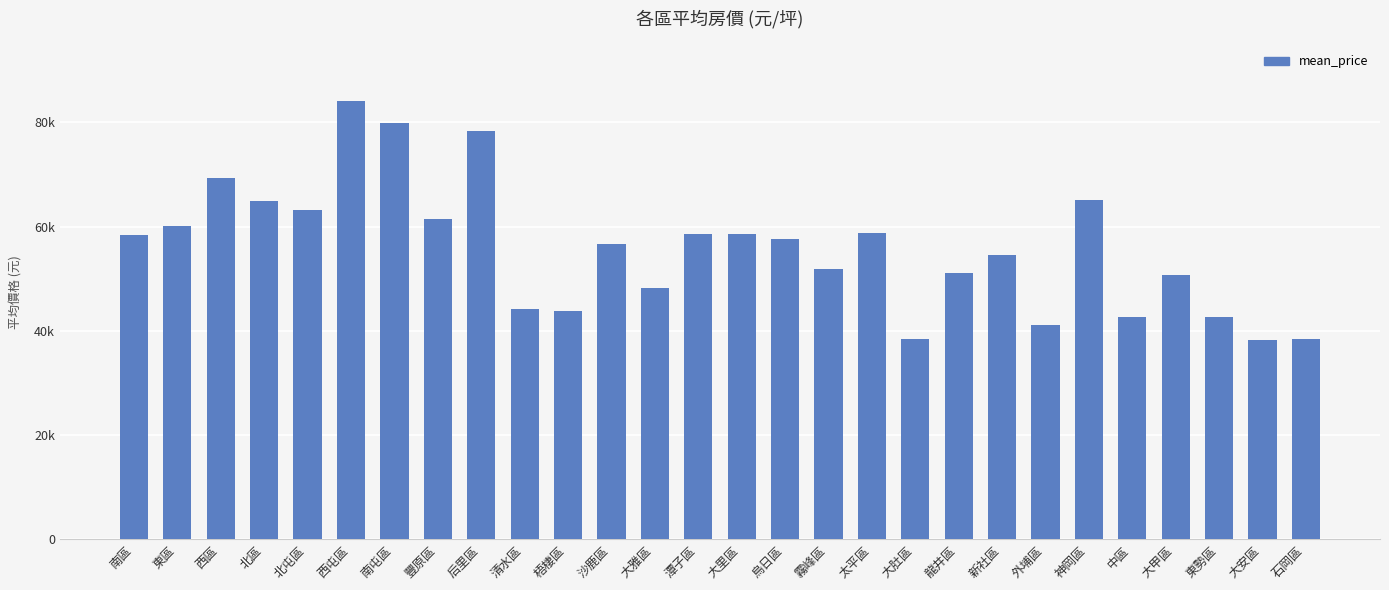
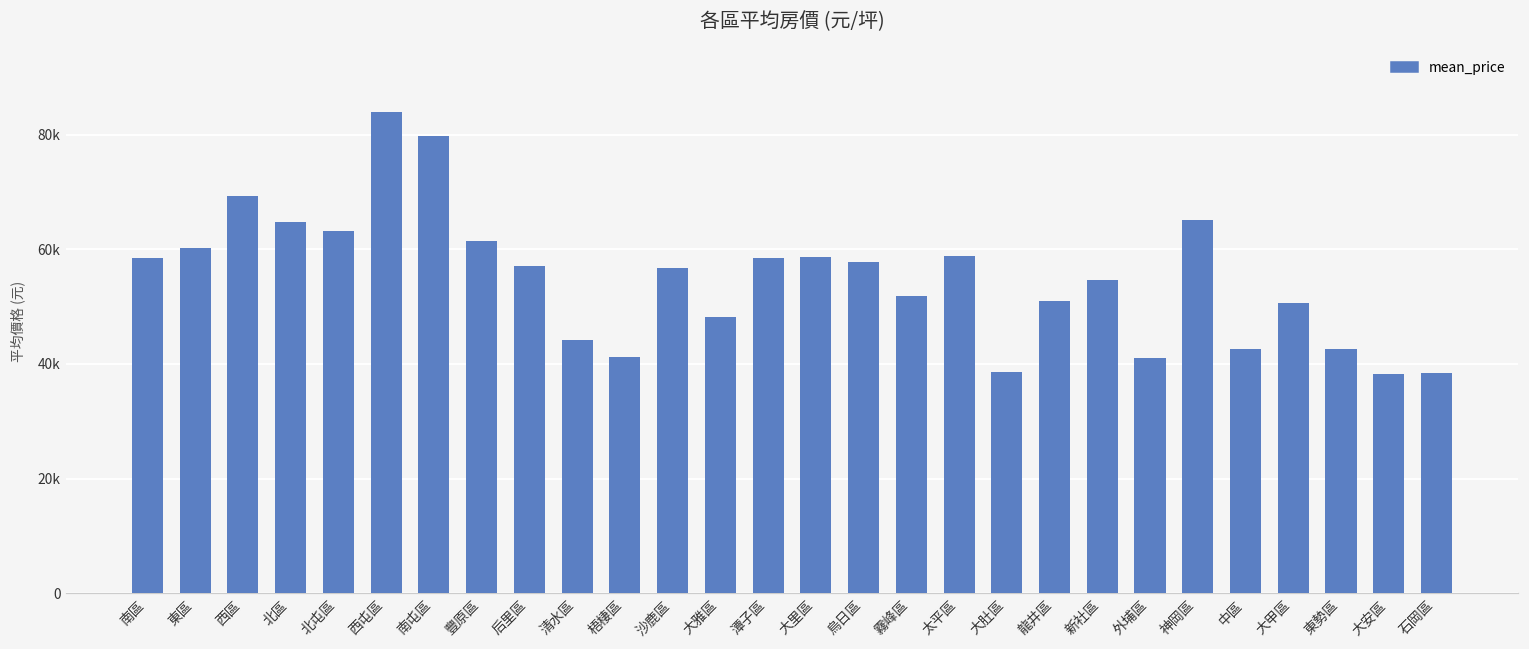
  {
    "南區": 58000,
    "東區": 60000,
    "西區": 69000,
    "北區": 65000,
    "北屯區": 63000,
    "西屯區": 84000,
    "南屯區": 80000,
    "豐原區": 61000,
-   "后里區": 78000,
+   "后里區": 57000,
    "清水區": 44000,
-   "梧棲區": 44000,
+   "梧棲區": 41000,
    "沙鹿區": 57000,
    "大雅區": 48000,
    "潭子區": 59000,
    "大里區": 59000,
    "烏日區": 58000,
    "霧峰區": 52000,
    "太平區": 59000,
    "大肚區": 39000,
    "龍井區": 51000,
    "新社區": 55000,
    "外埔區": 41000,
    "神岡區": 65000,
    "中區": 43000,
    "大甲區": 51000,
    "東勢區": 43000,
    "大安區": 38000,
    "石岡區": 38000
  }
